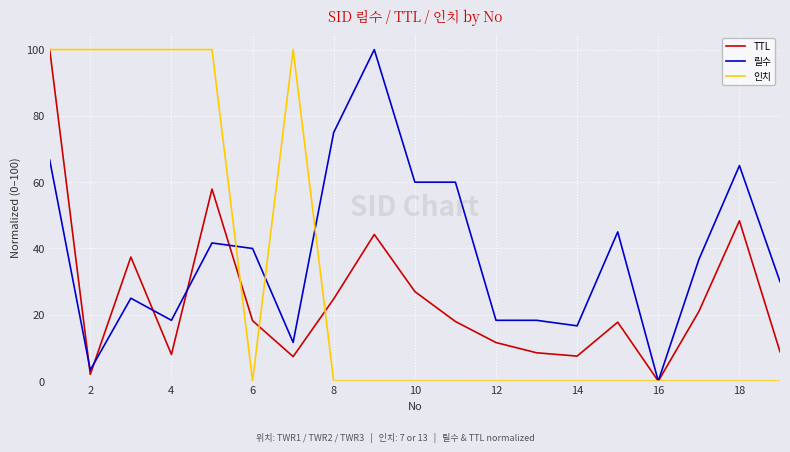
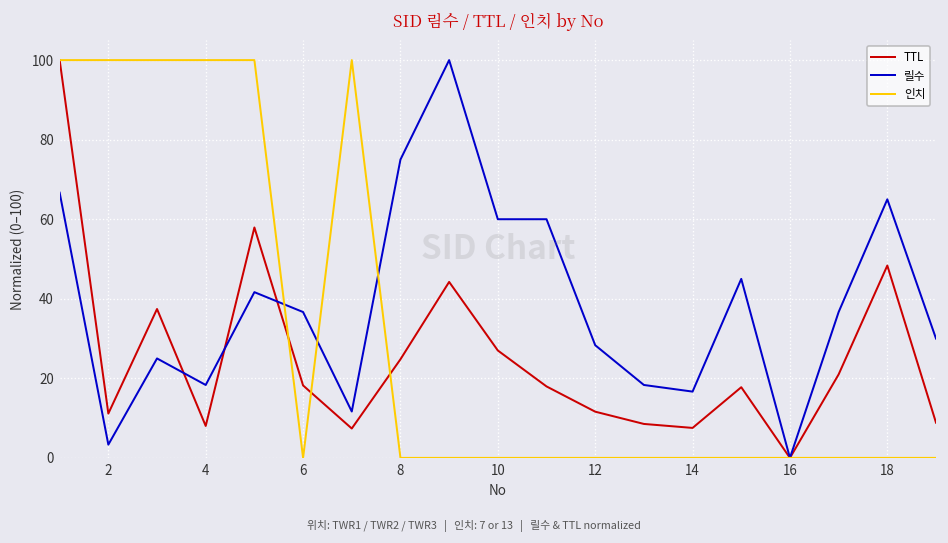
  {
    "TTL": {
-     "2": 2,
+     "2": 11,
      "4": 8,
      "6": 18,
      "8": 25,
      "10": 27,
      "12": 12,
      "14": 8,
      "18": 48
    },
    "릴수": {
      "2": 3,
      "4": 18,
-     "6": 40,
+     "6": 37,
      "8": 75,
      "10": 60,
-     "12": 18,
+     "12": 28,
      "14": 17,
      "18": 65
    },
    "인치": {
      "2": 100,
      "4": 100,
      "6": 0,
      "8": 0,
      "10": 0,
      "12": 0,
      "14": 0,
      "18": 0
    }
  }
